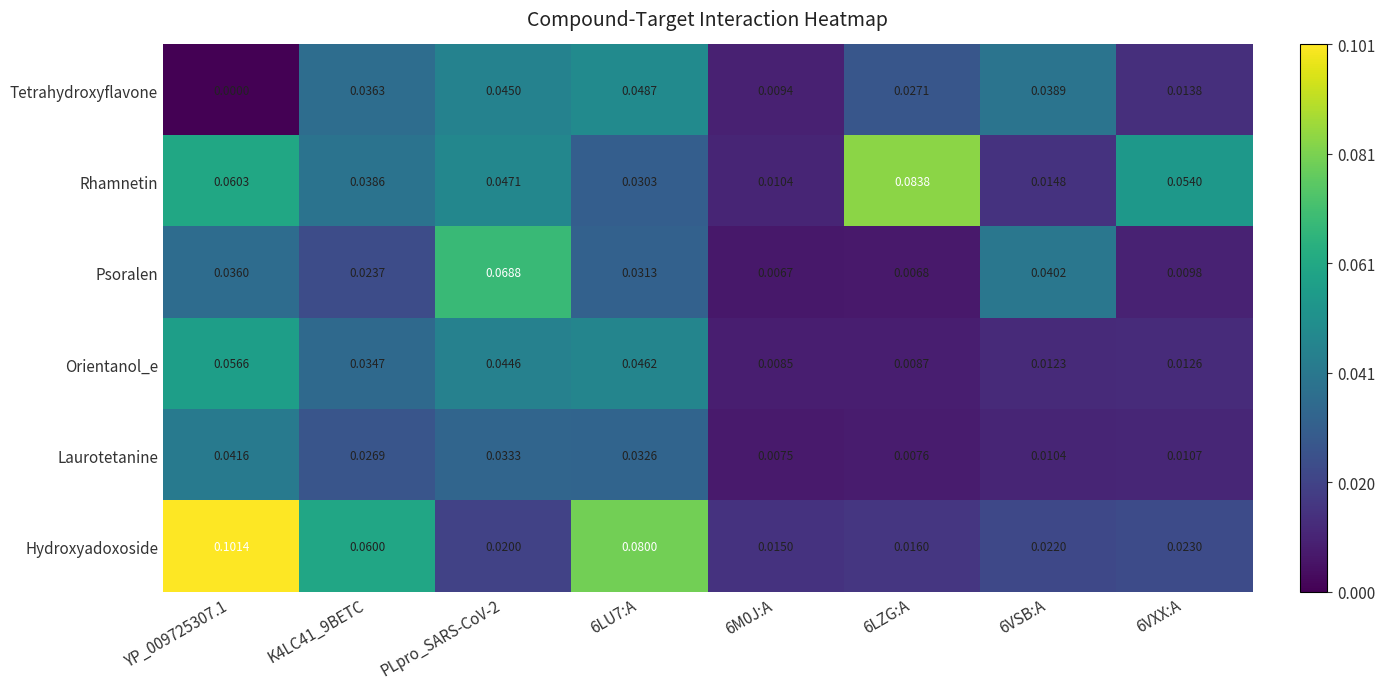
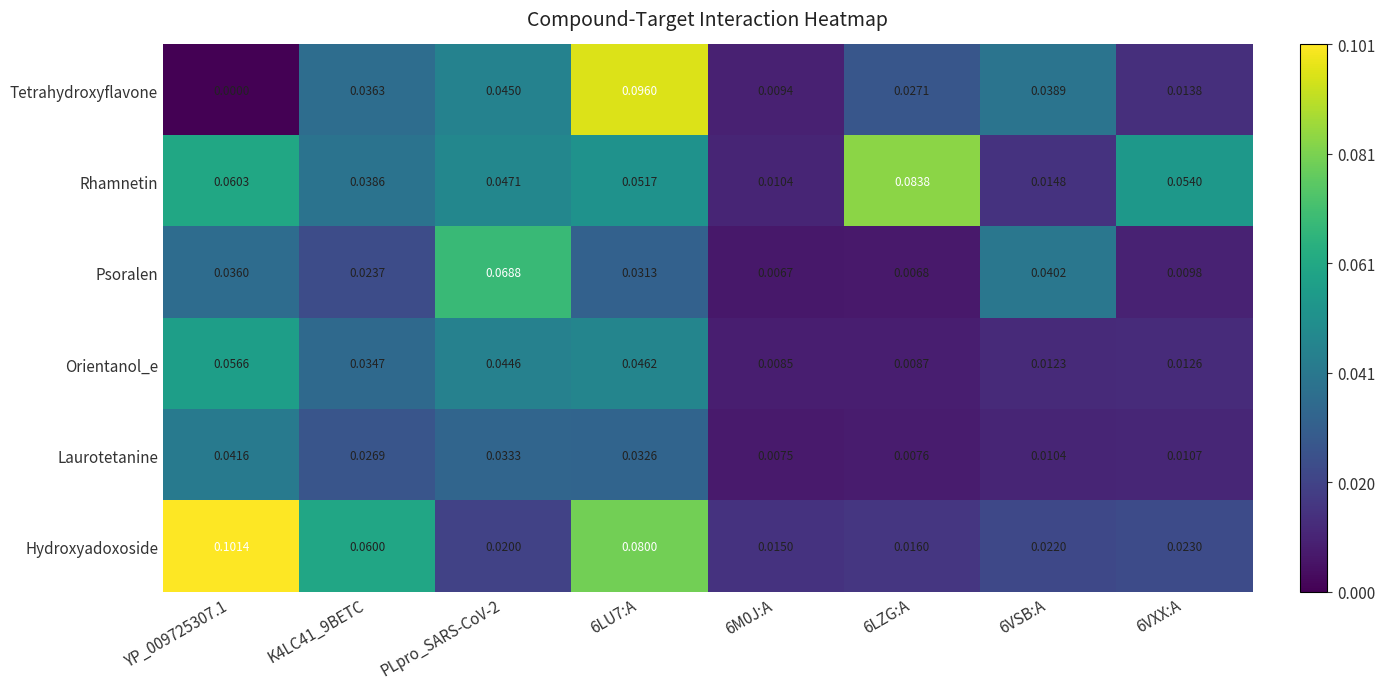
  {
    "Tetrahydroxyflavone": {
      "YP_009725307.1": 0.0000,
      "K4LC41_9BETC": 0.0363,
      "PLpro_SARS-CoV-2": 0.0450,
-     "6LU7:A": 0.0487,
+     "6LU7:A": 0.0960,
      "6M0J:A": 0.0094,
      "6LZG:A": 0.0271,
      "6VSB:A": 0.0389,
      "6VXX:A": 0.0138
    },
    "Rhamnetin": {
      "YP_009725307.1": 0.0603,
      "K4LC41_9BETC": 0.0386,
      "PLpro_SARS-CoV-2": 0.0471,
-     "6LU7:A": 0.0303,
+     "6LU7:A": 0.0517,
      "6M0J:A": 0.0104,
      "6LZG:A": 0.0838,
      "6VSB:A": 0.0148,
      "6VXX:A": 0.0540
    },
    "Psoralen": {
      "YP_009725307.1": 0.0360,
      "K4LC41_9BETC": 0.0237,
      "PLpro_SARS-CoV-2": 0.0688,
      "6LU7:A": 0.0313,
      "6M0J:A": 0.0067,
      "6LZG:A": 0.0068,
      "6VSB:A": 0.0402,
      "6VXX:A": 0.0098
    },
    "Orientanol_e": {
      "YP_009725307.1": 0.0566,
      "K4LC41_9BETC": 0.0347,
      "PLpro_SARS-CoV-2": 0.0446,
      "6LU7:A": 0.0462,
      "6M0J:A": 0.0085,
      "6LZG:A": 0.0087,
      "6VSB:A": 0.0123,
      "6VXX:A": 0.0126
    },
    "Laurotetanine": {
      "YP_009725307.1": 0.0416,
      "K4LC41_9BETC": 0.0269,
      "PLpro_SARS-CoV-2": 0.0333,
      "6LU7:A": 0.0326,
      "6M0J:A": 0.0075,
      "6LZG:A": 0.0076,
      "6VSB:A": 0.0104,
      "6VXX:A": 0.0107
    },
    "Hydroxyadoxoside": {
      "YP_009725307.1": 0.1014,
      "K4LC41_9BETC": 0.0600,
      "PLpro_SARS-CoV-2": 0.0200,
      "6LU7:A": 0.0800,
      "6M0J:A": 0.0150,
      "6LZG:A": 0.0160,
      "6VSB:A": 0.0220,
      "6VXX:A": 0.0230
    }
  }
